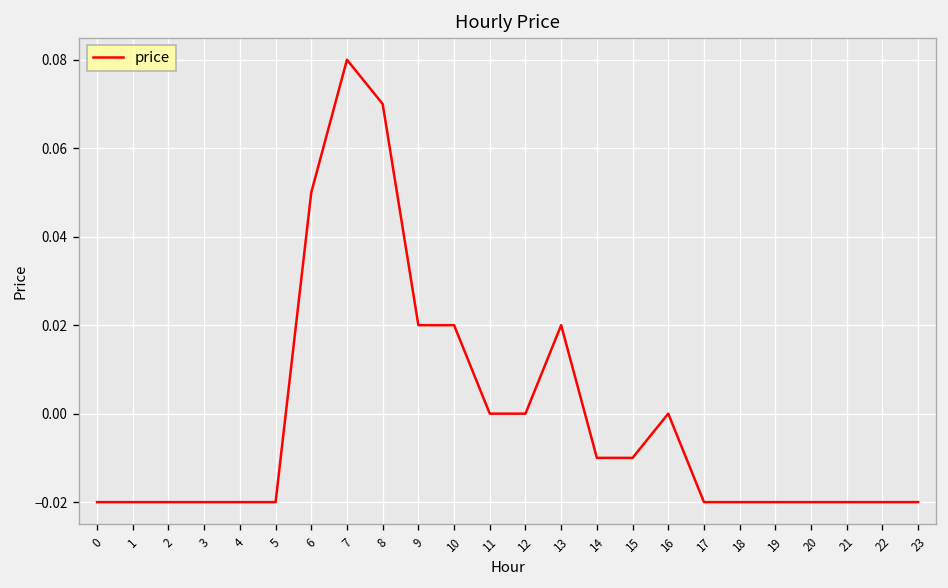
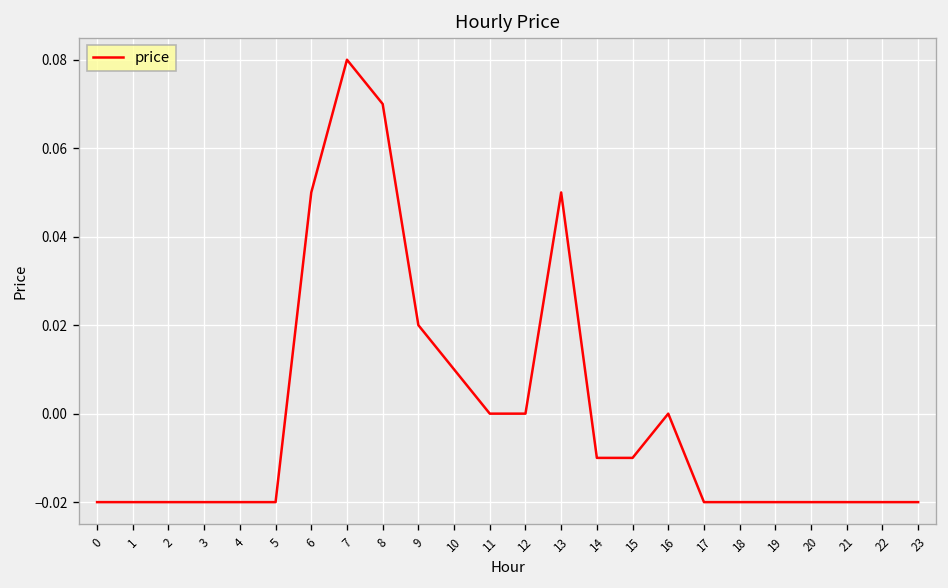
  {
    "0": -0.02,
    "1": -0.02,
    "2": -0.02,
    "3": -0.02,
    "4": -0.02,
    "5": -0.02,
    "6": 0.05,
    "7": 0.08,
    "8": 0.07,
    "9": 0.02,
-   "10": 0.02,
+   "10": 0.01,
    "11": 0.00,
    "12": 0.00,
-   "13": 0.02,
+   "13": 0.05,
    "14": -0.01,
    "15": -0.01,
    "16": 0.00,
    "17": -0.02,
    "18": -0.02,
    "19": -0.02,
    "20": -0.02,
    "21": -0.02,
    "22": -0.02,
    "23": -0.02
  }
